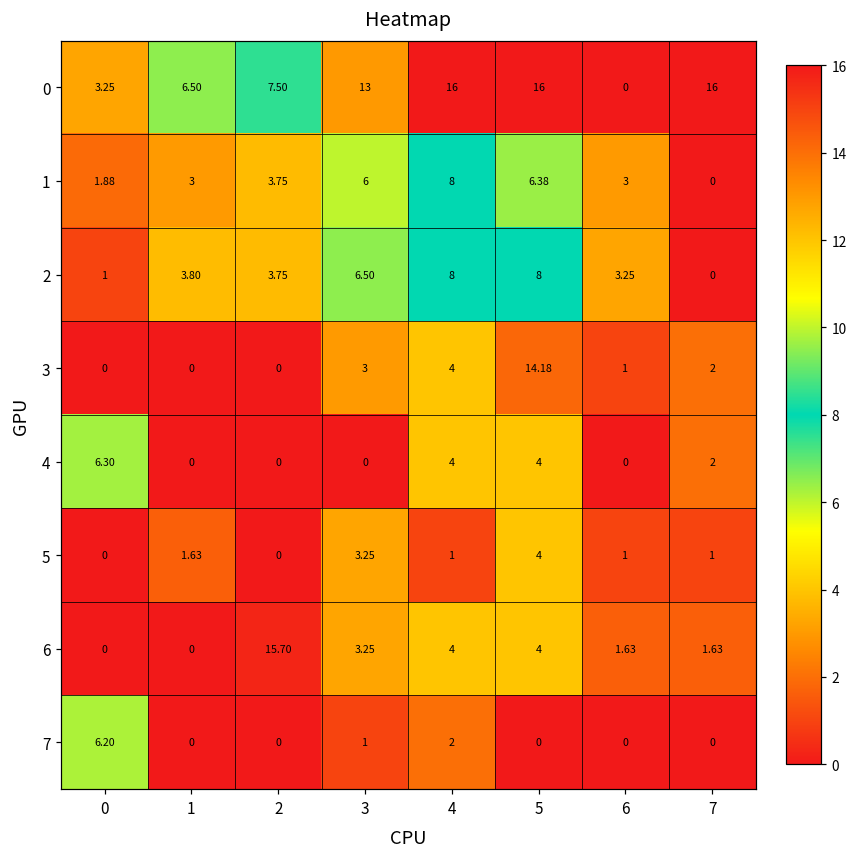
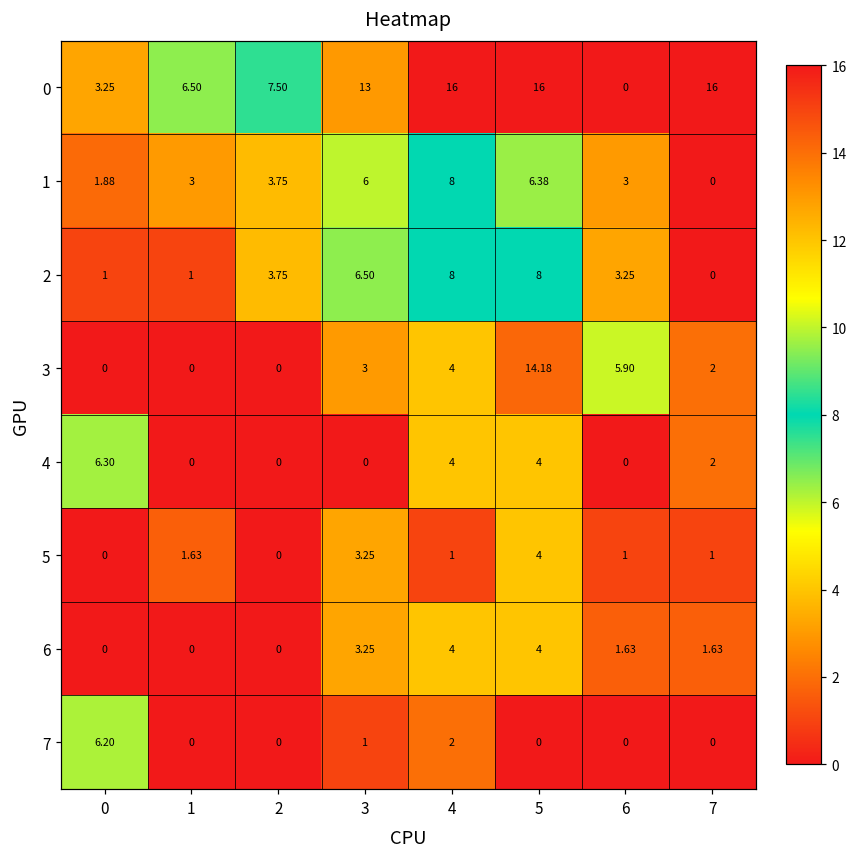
  {
    "0": {
      "0": 3.25,
      "1": 6.50,
      "2": 7.50,
      "3": 13,
      "4": 16,
      "5": 16,
      "6": 0,
      "7": 16
    },
    "1": {
      "0": 1.88,
      "1": 3,
      "2": 3.75,
      "3": 6,
      "4": 8,
      "5": 6.38,
      "6": 3,
      "7": 0
    },
    "2": {
      "0": 1,
-     "1": 3.80,
+     "1": 1,
      "2": 3.75,
      "3": 6.50,
      "4": 8,
      "5": 8,
      "6": 3.25,
      "7": 0
    },
    "3": {
      "0": 0,
      "1": 0,
      "2": 0,
      "3": 3,
      "4": 4,
      "5": 14.18,
-     "6": 1,
+     "6": 5.90,
      "7": 2
    },
    "4": {
      "0": 6.30,
      "1": 0,
      "2": 0,
      "3": 0,
      "4": 4,
      "5": 4,
      "6": 0,
      "7": 2
    },
    "5": {
      "0": 0,
      "1": 1.63,
      "2": 0,
      "3": 3.25,
      "4": 1,
      "5": 4,
      "6": 1,
      "7": 1
    },
    "6": {
      "0": 0,
      "1": 0,
-     "2": 15.70,
+     "2": 0,
      "3": 3.25,
      "4": 4,
      "5": 4,
      "6": 1.63,
      "7": 1.63
    },
    "7": {
      "0": 6.20,
      "1": 0,
      "2": 0,
      "3": 1,
      "4": 2,
      "5": 0,
      "6": 0,
      "7": 0
    }
  }
